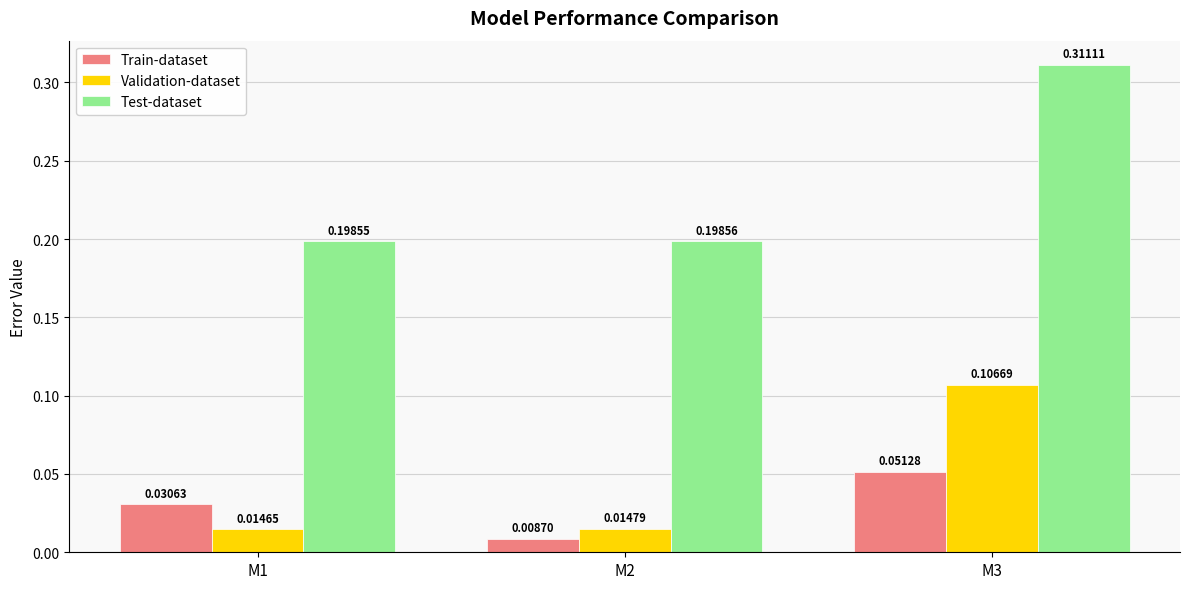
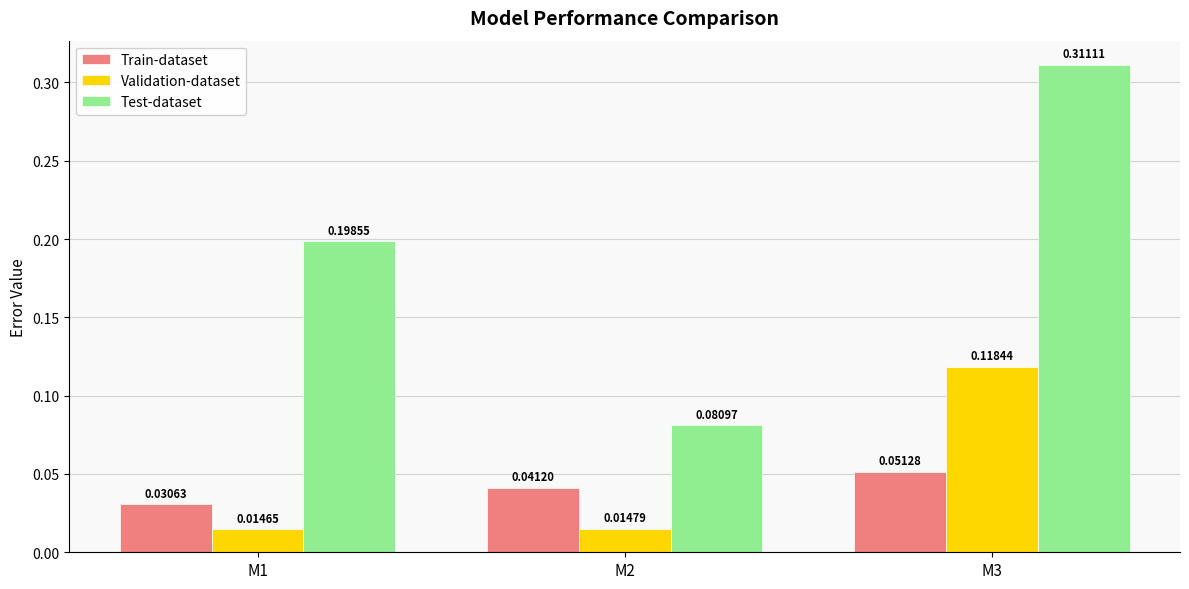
  {
    "Train-dataset": {
      "M1": 0.03063,
-     "M2": 0.00870,
+     "M2": 0.04120,
      "M3": 0.05128
    },
    "Validation-dataset": {
      "M1": 0.01465,
      "M2": 0.01479,
-     "M3": 0.10669
+     "M3": 0.11844
    },
    "Test-dataset": {
      "M1": 0.19855,
-     "M2": 0.19856,
+     "M2": 0.08097,
      "M3": 0.31111
    }
  }
